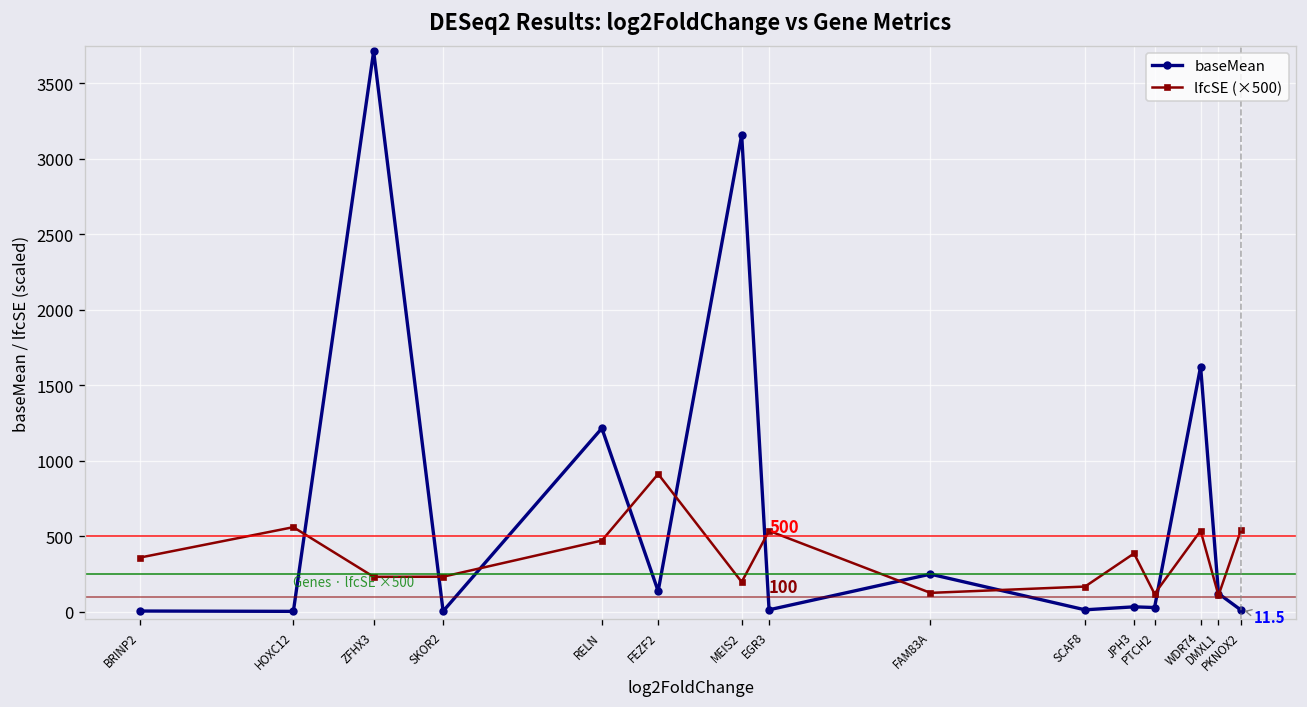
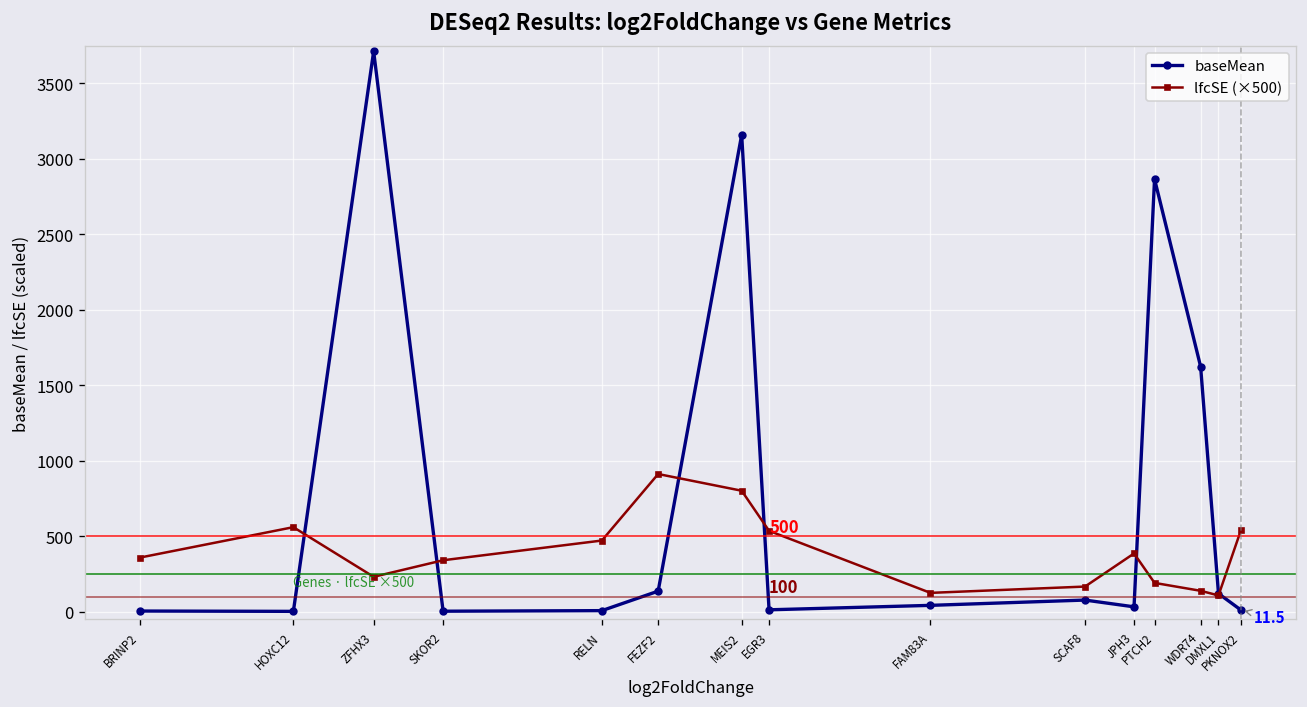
  {
    "baseMean": {
      "BRINP2": 10,
      "HOXC12": 0,
      "ZFHX3": 3710,
      "SKOR2": 0,
-     "RELN": 1220,
+     "RELN": 10,
      "FEZF2": 140,
      "MEIS2": 3160,
-     "FAM83A": 250,
-     "SCAF8": 10,
+     "FAM83A": 40,
+     "SCAF8": 80,
      "JPH3": 30,
-     "PTCH2": 30,
+     "PTCH2": 2870,
      "WDR74": 1620
    },
    "lfcSE (×500)": {
      "BRINP2": 360,
      "HOXC12": 560,
-     "SKOR2": 230,
+     "SKOR2": 340,
      "RELN": 470,
      "FEZF2": 910,
-     "MEIS2": 200,
+     "MEIS2": 800,
      "FAM83A": 130,
      "SCAF8": 170,
      "JPH3": 390,
-     "PTCH2": 120,
-     "WDR74": 540,
+     "PTCH2": 190,
+     "WDR74": 140,
      "PKNOX2": 540
    }
  }
